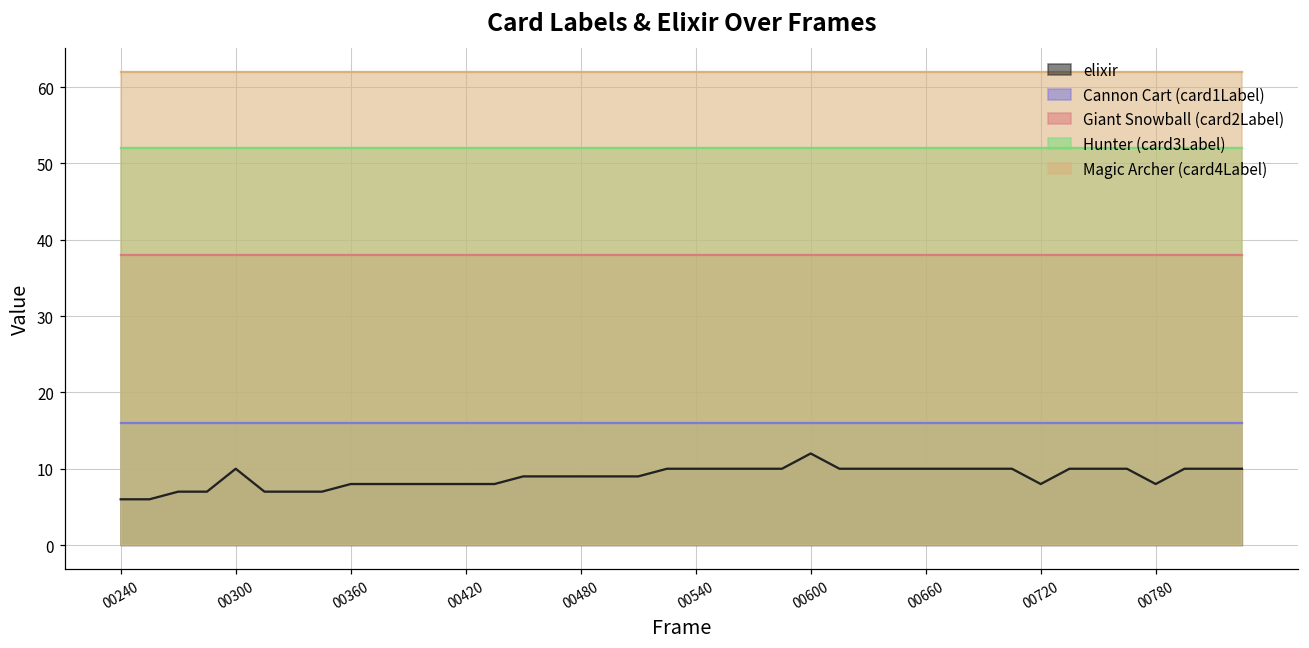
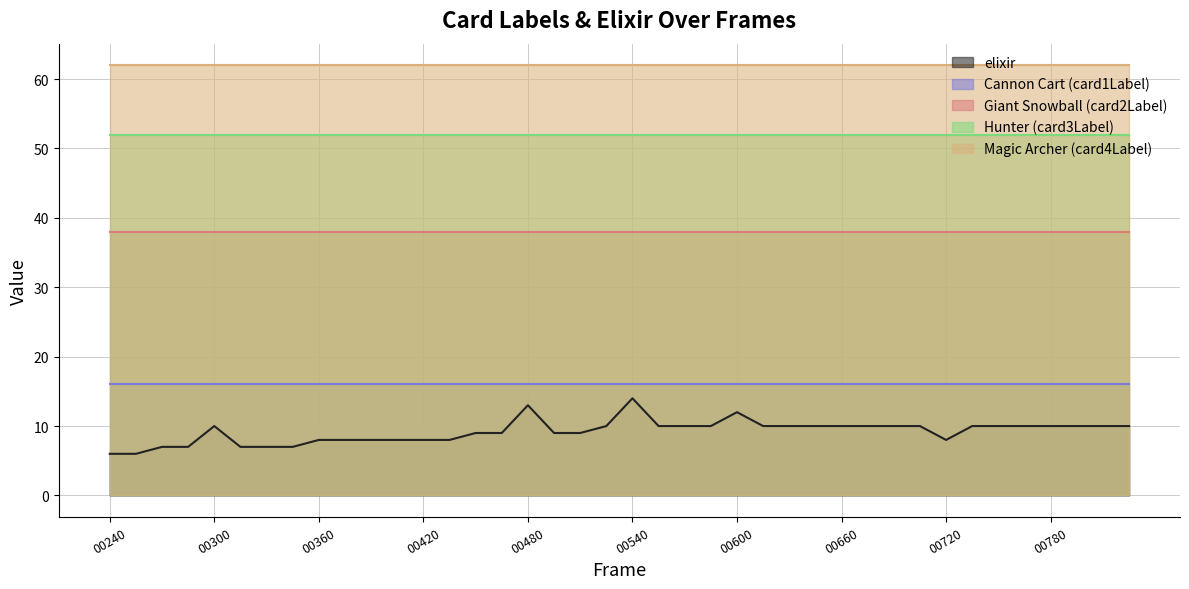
  {
    "elixir": {
      "00240": 6,
      "00300": 10,
      "00360": 8,
      "00420": 8,
-     "00480": 9,
-     "00540": 10,
+     "00480": 13,
+     "00540": 14,
      "00600": 12,
      "00660": 10,
      "00720": 8,
-     "00780": 8
+     "00780": 10
    },
    "Cannon Cart (card1Label)": {
      "00240": 16,
      "00300": 16,
      "00360": 16,
      "00420": 16,
      "00480": 16,
      "00540": 16,
      "00600": 16,
      "00660": 16,
      "00720": 16,
      "00780": 16
    },
    "Hunter (card3Label)": {
      "00240": 52,
      "00300": 52,
      "00360": 52,
      "00420": 52,
      "00480": 52,
      "00540": 52,
      "00600": 52,
      "00660": 52,
      "00720": 52,
      "00780": 52
    }
  }
